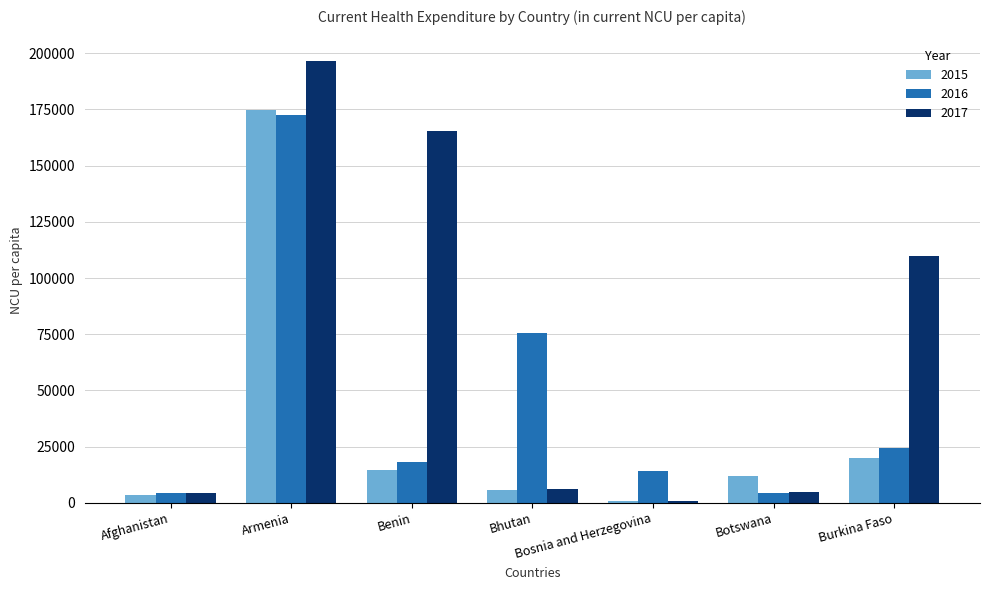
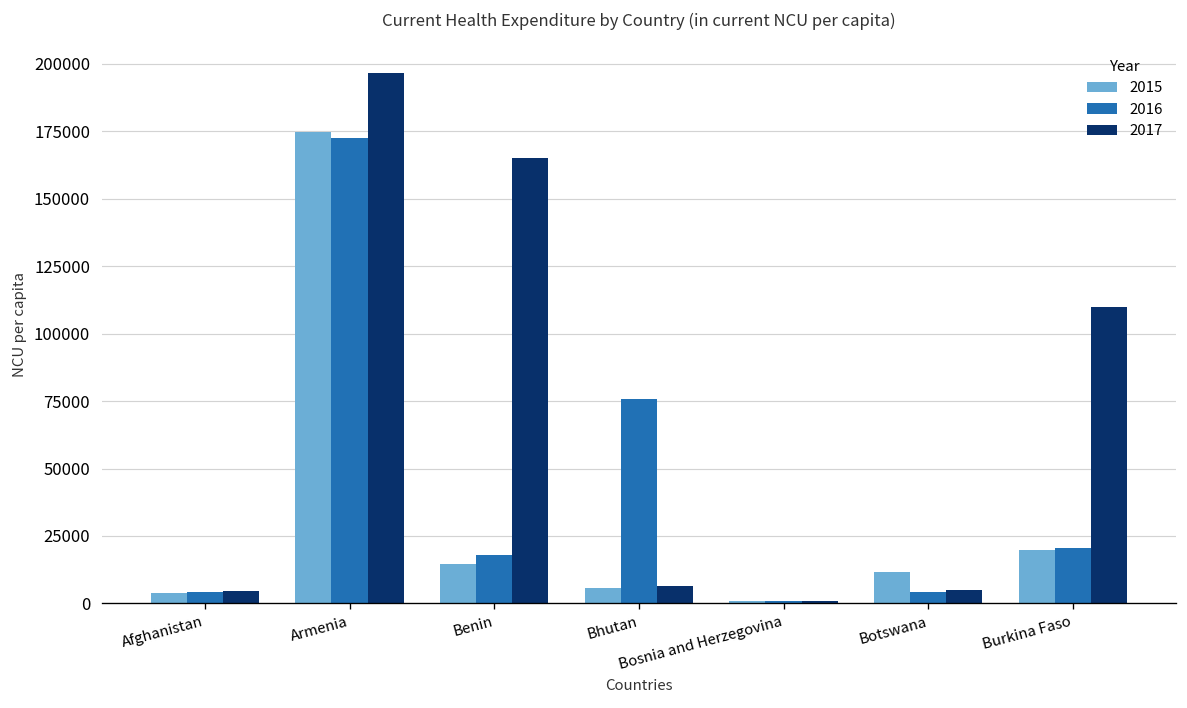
  {
    "2015": {
      "Afghanistan": 4000,
      "Armenia": 175000,
      "Benin": 15000,
      "Bhutan": 6000,
      "Botswana": 12000,
      "Burkina Faso": 20000
    },
    "2016": {
      "Afghanistan": 4000,
      "Armenia": 172000,
      "Benin": 18000,
      "Bhutan": 76000,
-     "Bosnia and Herzegovina": 14000,
+     "Bosnia and Herzegovina": 1000,
      "Botswana": 4000,
-     "Burkina Faso": 24000
+     "Burkina Faso": 21000
    },
    "2017": {
      "Afghanistan": 5000,
      "Armenia": 197000,
      "Benin": 165000,
      "Bhutan": 6000,
      "Botswana": 5000,
      "Burkina Faso": 110000
    }
  }
